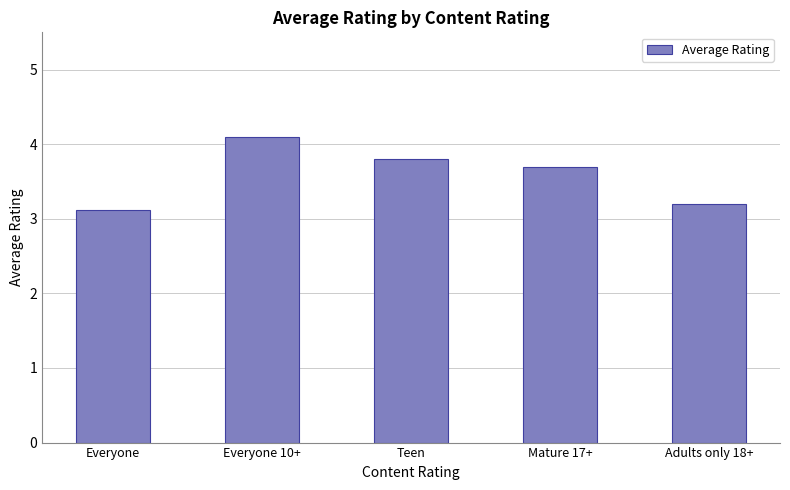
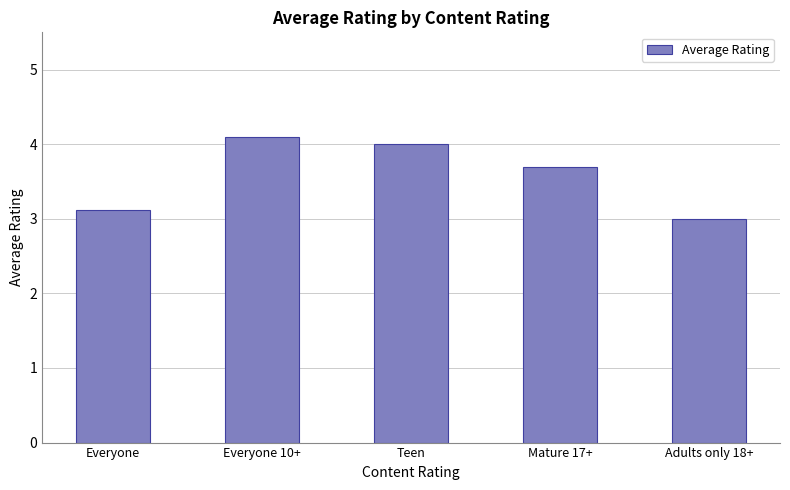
  {
    "Everyone": 3.1,
    "Everyone 10+": 4.1,
-   "Teen": 3.8,
+   "Teen": 4.0,
    "Mature 17+": 3.7,
-   "Adults only 18+": 3.2
+   "Adults only 18+": 3.0
  }
